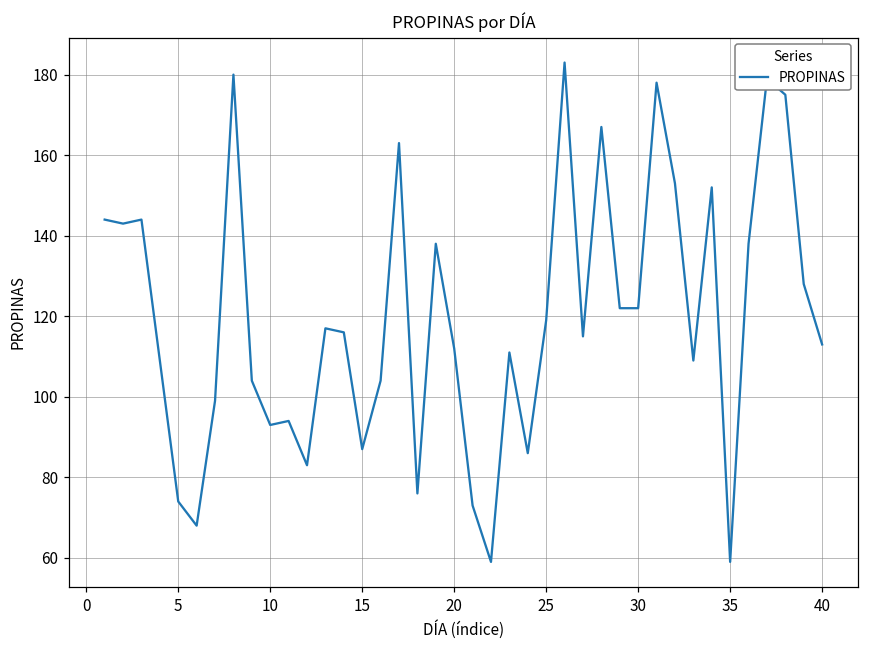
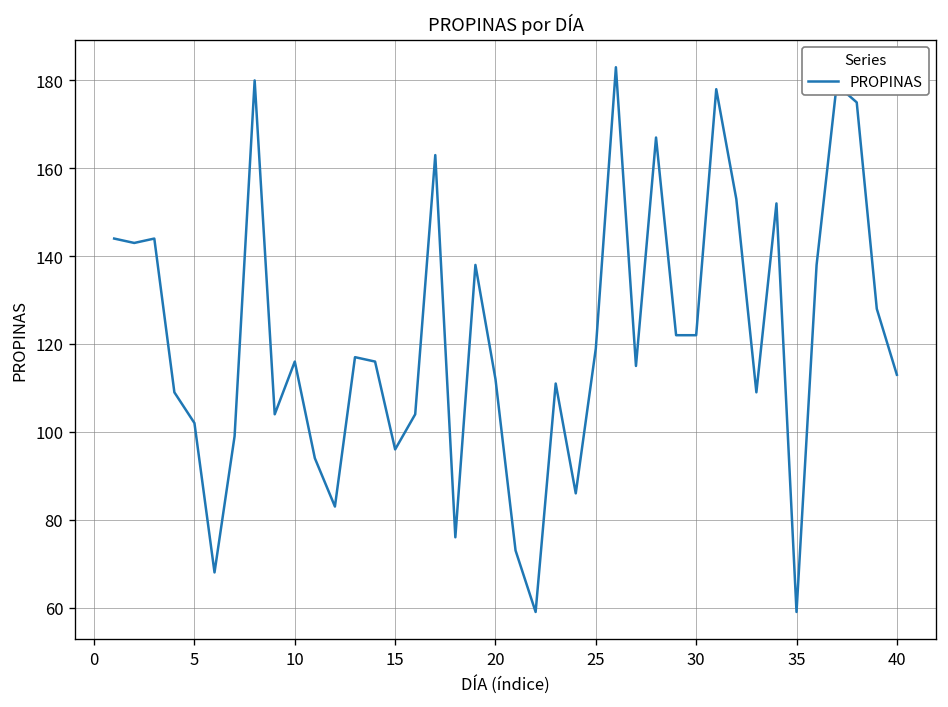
  {
-   "5": 74,
-   "10": 93,
-   "15": 87,
+   "5": 102,
+   "10": 116,
+   "15": 96,
    "20": 112,
    "25": 119,
    "30": 122,
    "35": 59,
    "40": 113
  }
